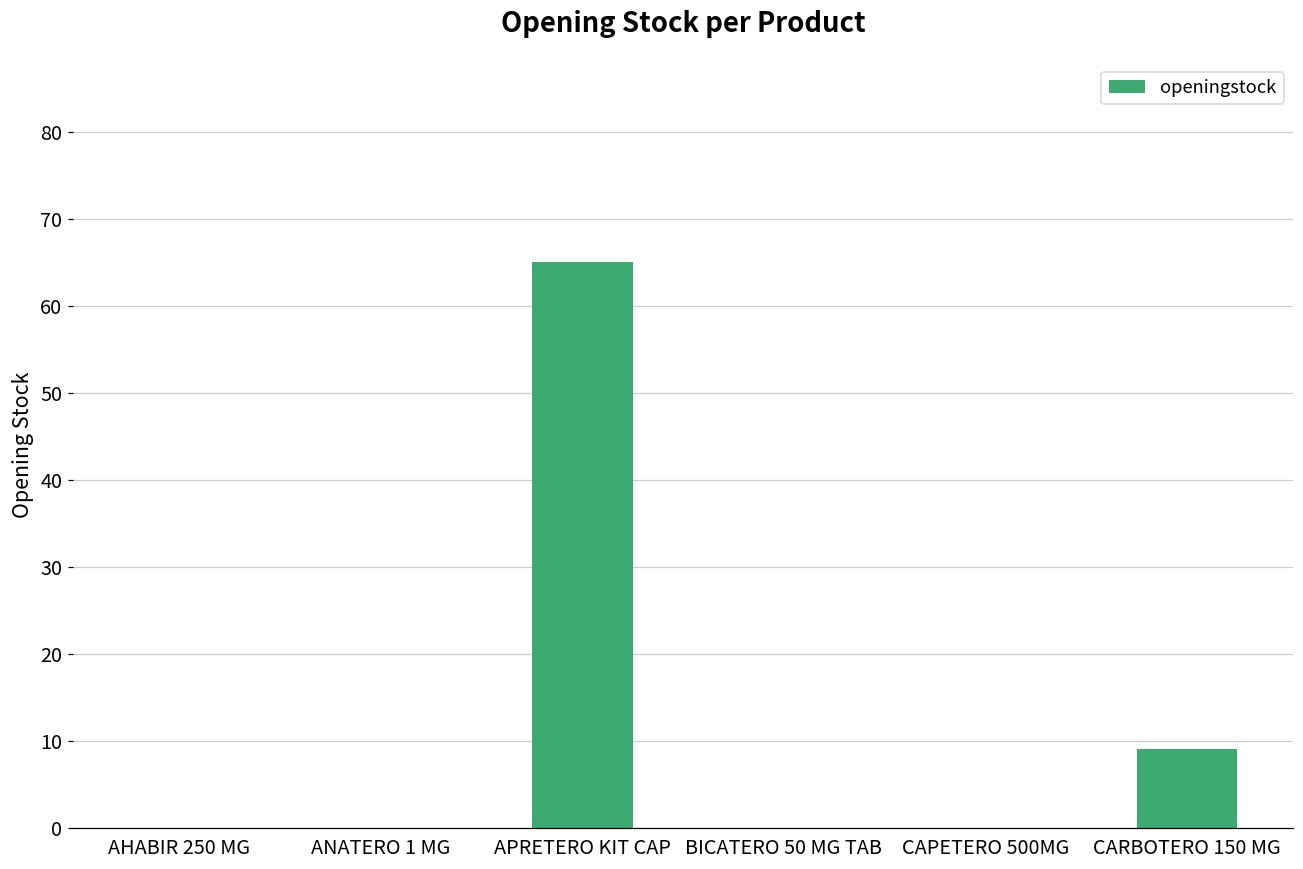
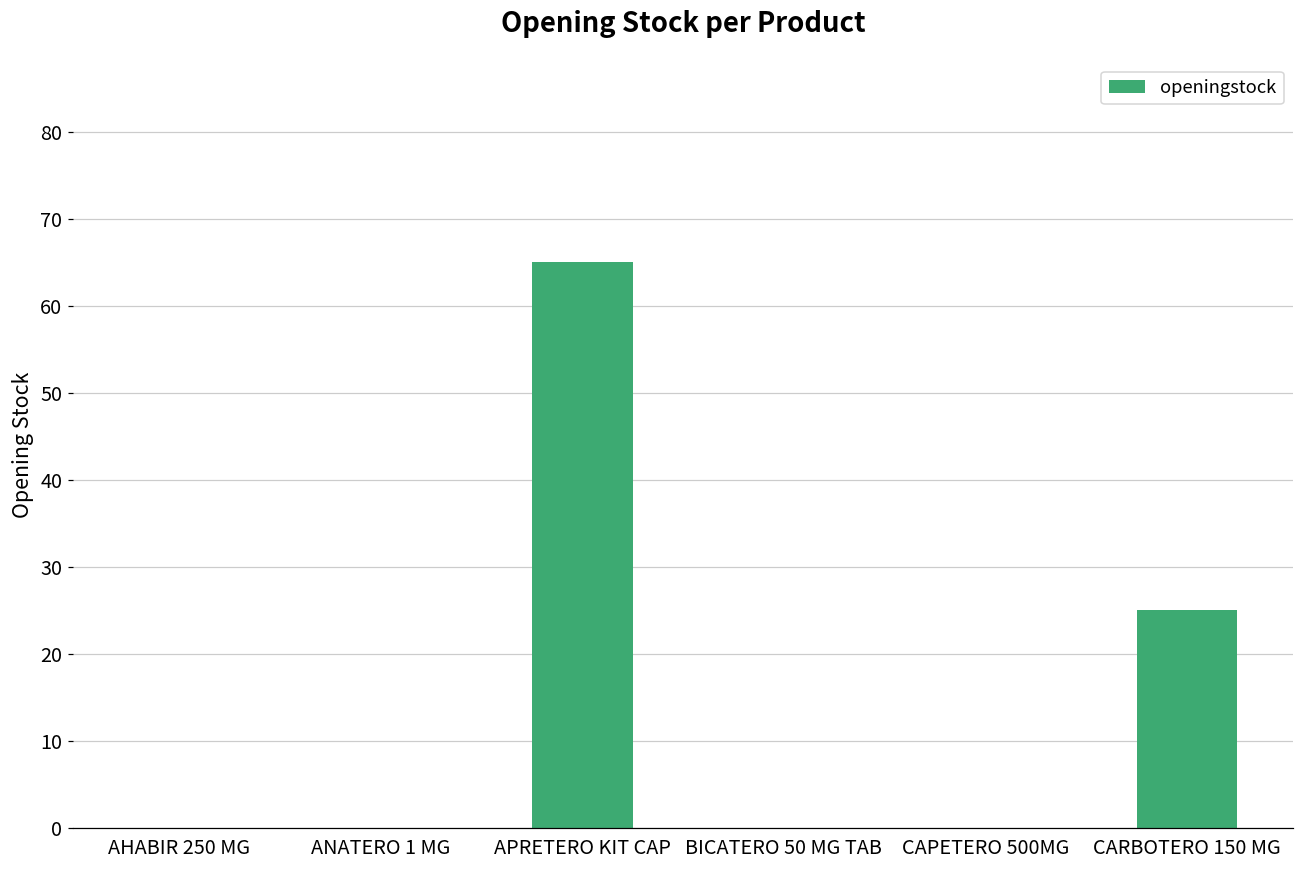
  {
    "AHABIR 250 MG": 0,
    "ANATERO 1 MG": 0,
    "APRETERO KIT CAP": 65,
    "BICATERO 50 MG TAB": 0,
    "CAPETERO 500MG": 0,
-   "CARBOTERO 150 MG": 9
+   "CARBOTERO 150 MG": 25
  }
